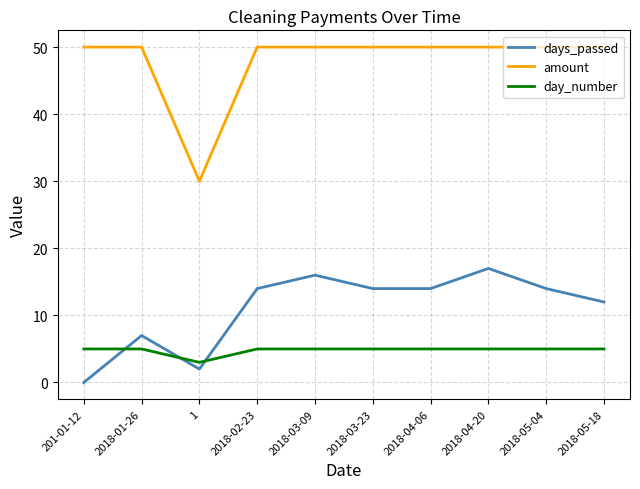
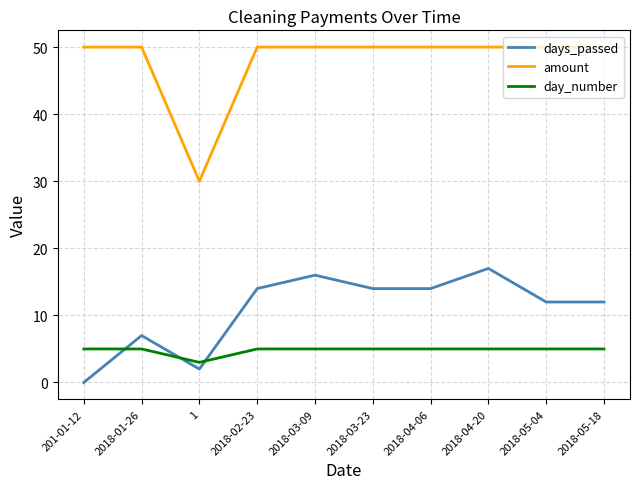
  {
    "days_passed": {
      "201-01-12": 0,
      "2018-01-26": 7,
      "1": 2,
      "2018-02-23": 14,
      "2018-03-09": 16,
      "2018-03-23": 14,
      "2018-04-06": 14,
      "2018-04-20": 17,
-     "2018-05-04": 14,
+     "2018-05-04": 12,
      "2018-05-18": 12
    },
    "amount": {
      "201-01-12": 50,
      "2018-01-26": 50,
      "1": 30,
      "2018-02-23": 50,
      "2018-03-09": 50,
      "2018-03-23": 50,
      "2018-04-06": 50,
      "2018-04-20": 50
    },
    "day_number": {
      "201-01-12": 5,
      "2018-01-26": 5,
      "1": 3,
      "2018-02-23": 5,
      "2018-03-09": 5,
      "2018-03-23": 5,
      "2018-04-06": 5,
      "2018-04-20": 5,
      "2018-05-04": 5,
      "2018-05-18": 5
    }
  }
